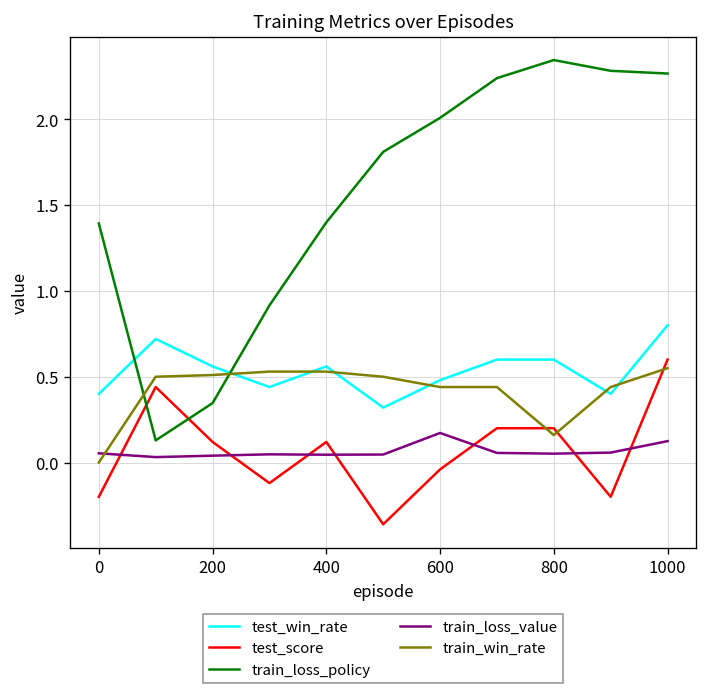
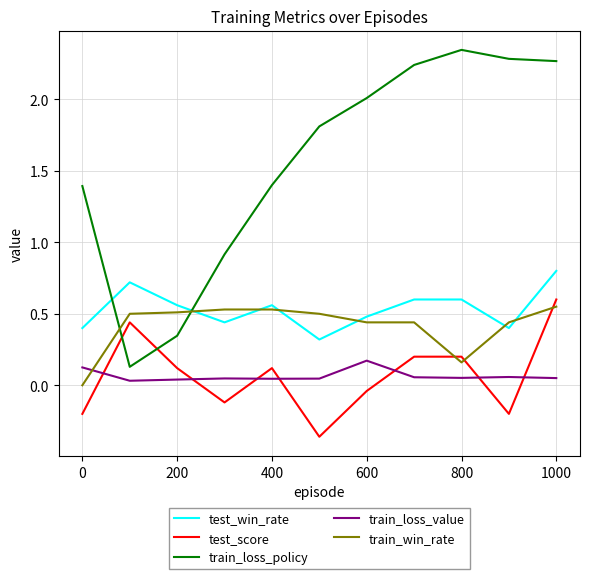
  {
    "test_win_rate": {
      "0": 0.40,
      "200": 0.56,
      "400": 0.56,
      "600": 0.48,
      "800": 0.60,
      "1000": 0.80
    },
    "test_score": {
      "0": -0.20,
      "200": 0.12,
      "400": 0.12,
      "600": -0.04,
      "800": 0.20,
      "1000": 0.60
    },
    "train_loss_policy": {
      "0": 1.39,
      "200": 0.35,
      "400": 1.40,
      "600": 2.01,
      "800": 2.35,
      "1000": 2.27
    },
    "train_loss_value": {
-     "0": 0.05,
+     "0": 0.12,
      "200": 0.04,
      "400": 0.05,
      "600": 0.17,
      "800": 0.05,
-     "1000": 0.12
+     "1000": 0.05
    },
    "train_win_rate": {
      "0": 0.00,
      "200": 0.51,
      "400": 0.53,
      "600": 0.44,
      "800": 0.16,
      "1000": 0.55
    }
  }
